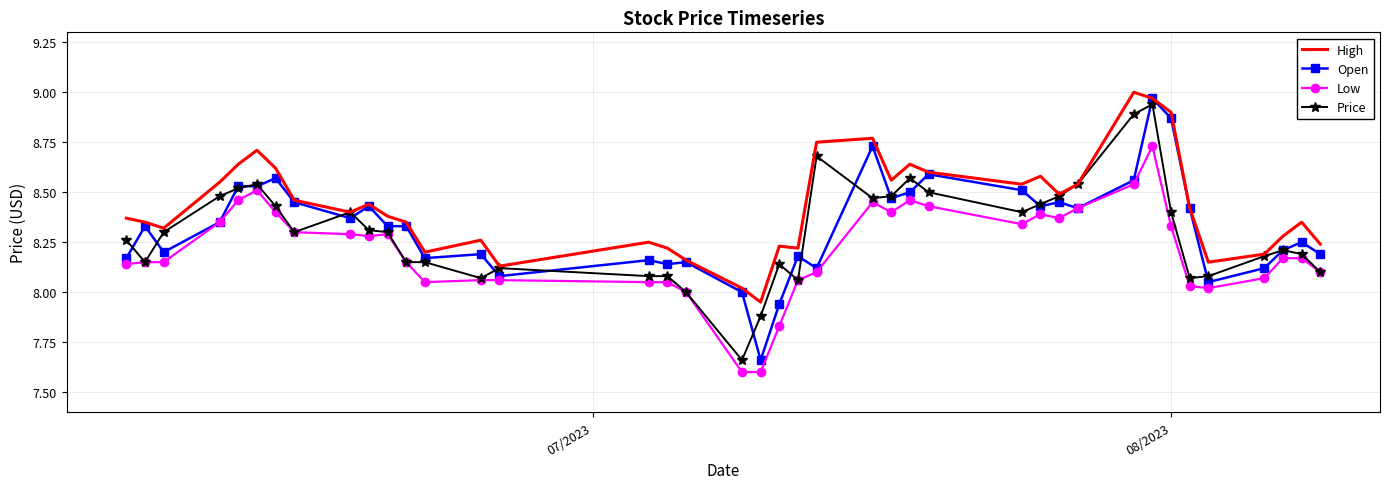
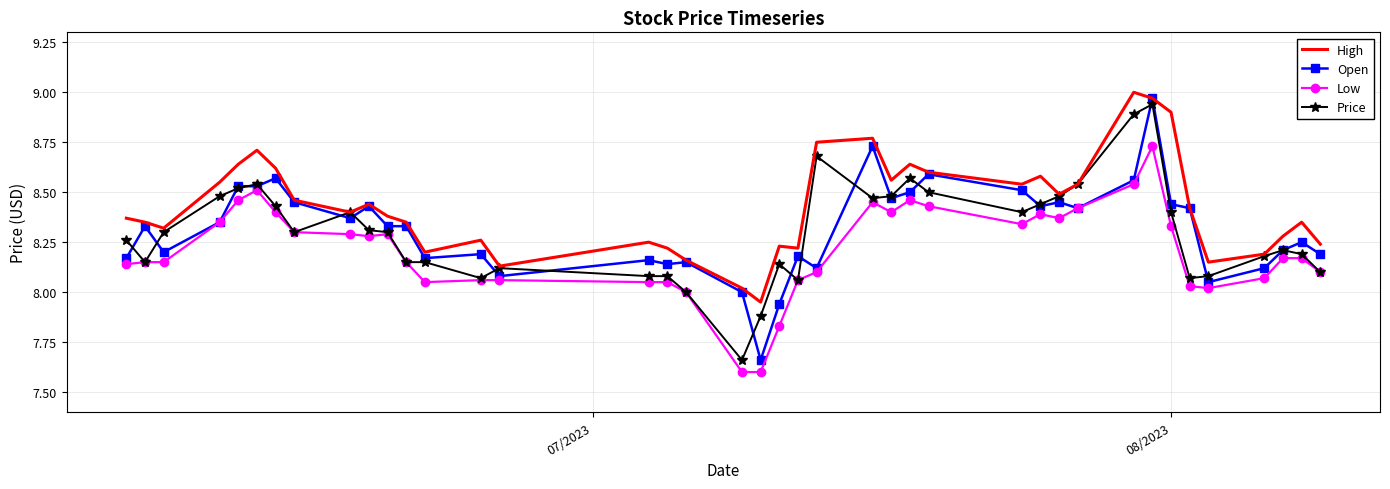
  {
    "High": {
      "08/2023": 8.90
    },
    "Open": {
-     "08/2023": 8.87
+     "08/2023": 8.44
    },
    "Low": {
      "08/2023": 8.33
    },
    "Price": {
      "08/2023": 8.40
    }
  }
